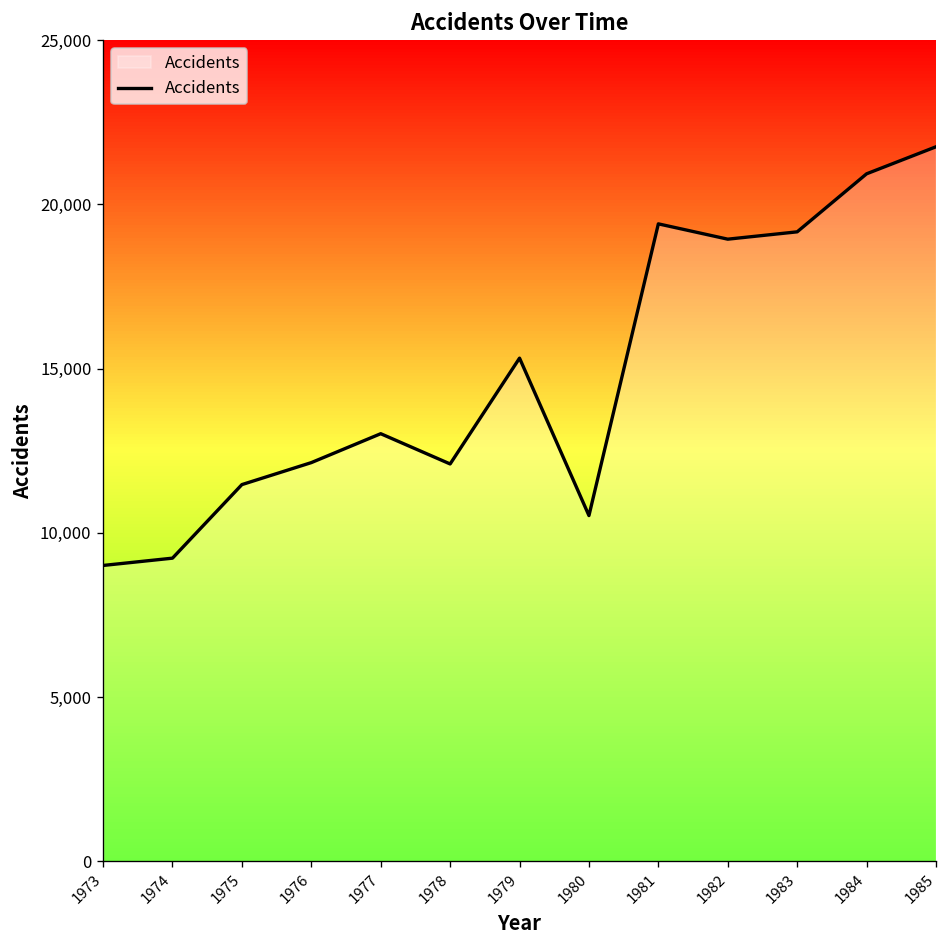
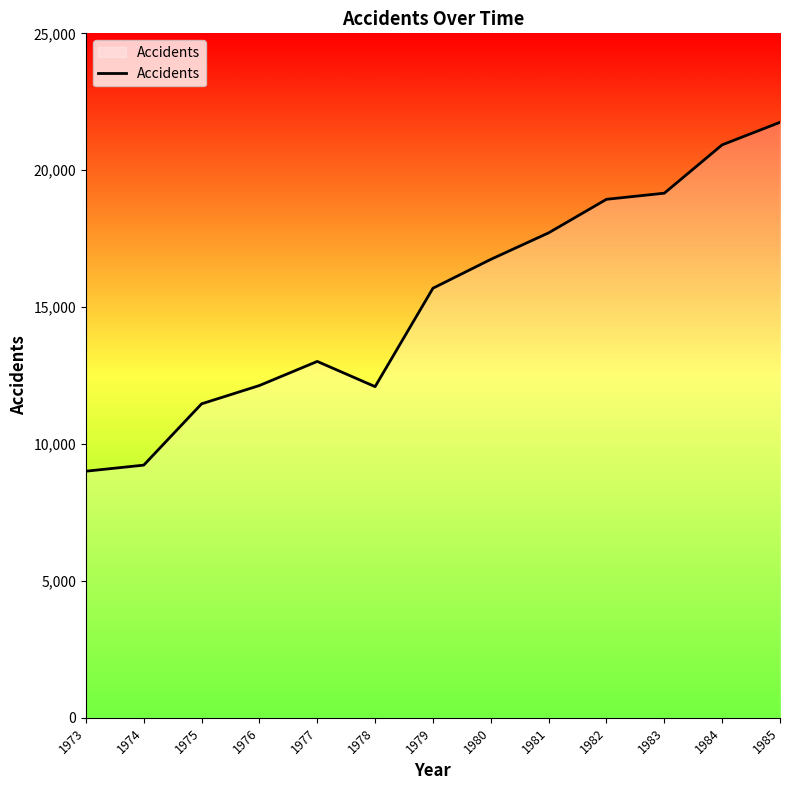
  {
    "1973": "9,000",
    "1974": "9,200",
    "1975": "11,500",
    "1976": "12,100",
    "1977": "13,000",
    "1978": "12,100",
-   "1979": "15,300",
-   "1980": "10,500",
-   "1981": "19,400",
+   "1979": "15,700",
+   "1980": "16,700",
+   "1981": "17,700",
    "1982": "18,900",
    "1983": "19,200",
    "1984": "20,900",
    "1985": "21,800"
  }
